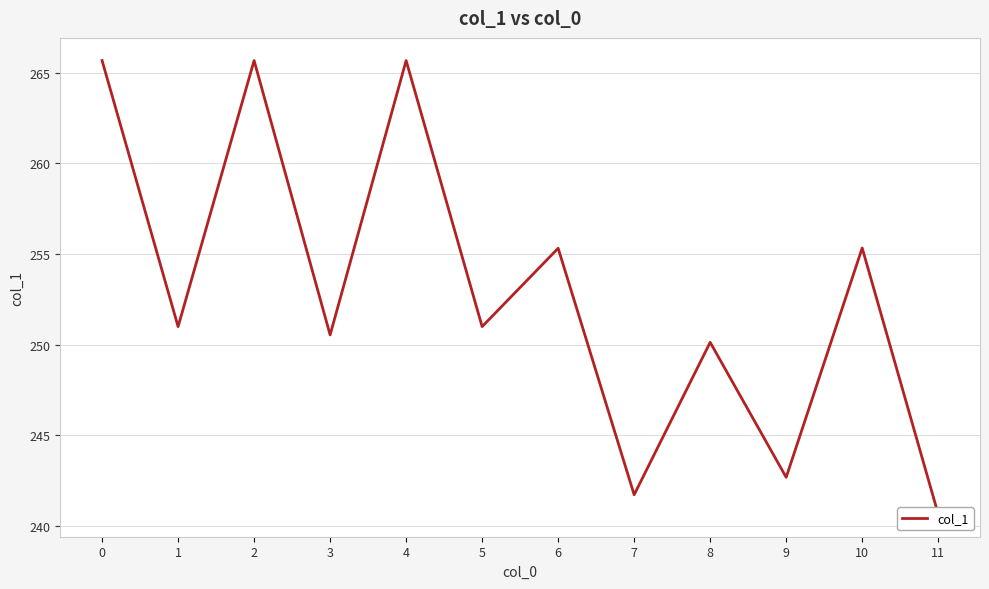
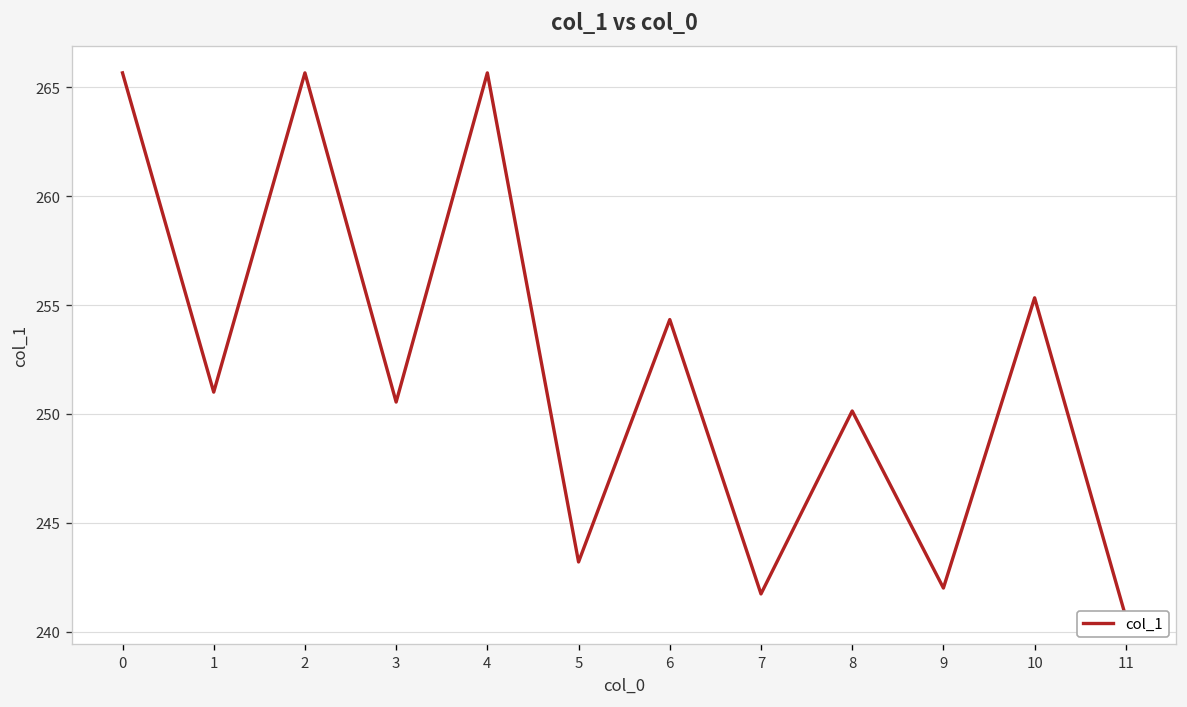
  {
    "0": 265.7,
    "1": 251.0,
    "2": 265.7,
    "3": 250.5,
    "4": 265.7,
-   "5": 251.0,
-   "6": 255.3,
+   "5": 243.2,
+   "6": 254.3,
    "7": 241.7,
    "8": 250.1,
-   "9": 242.7,
+   "9": 242.0,
    "10": 255.3
  }
